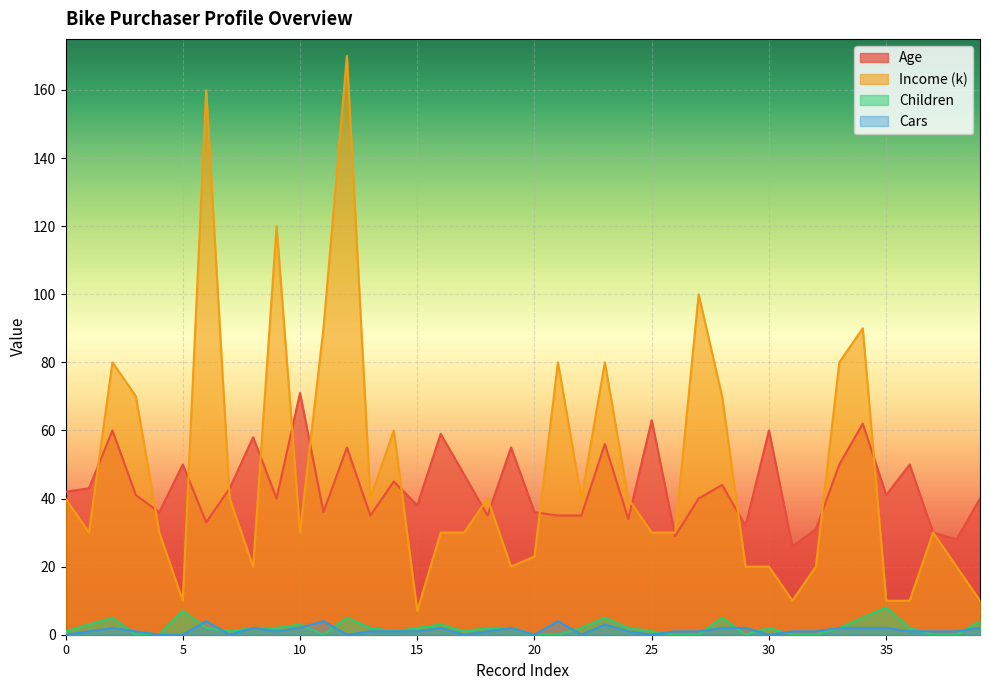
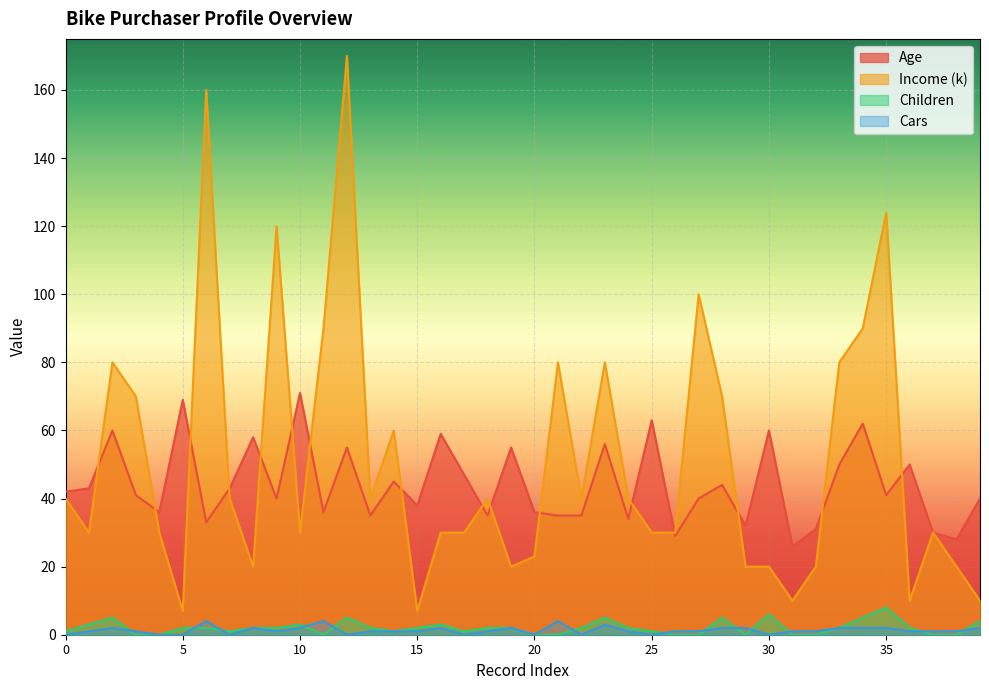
  {
    "Age": {
      "0": 42,
-     "5": 50,
+     "5": 69,
      "10": 71,
      "15": 38,
      "20": 36,
      "25": 63,
      "30": 60,
      "35": 41
    },
    "Income (k)": {
      "0": 40,
-     "5": 10,
+     "5": 7,
      "10": 30,
      "15": 7,
      "20": 23,
      "25": 30,
      "30": 20,
-     "35": 10
+     "35": 124
    },
    "Children": {
      "0": 1,
-     "5": 7,
+     "5": 2,
      "10": 3,
      "15": 2,
      "25": 1,
-     "30": 2,
+     "30": 6,
      "35": 8
    },
    "Cars": {
      "0": 0,
      "5": 0,
      "10": 2,
      "15": 1,
      "25": 0,
      "30": 0,
      "35": 2
    }
  }
